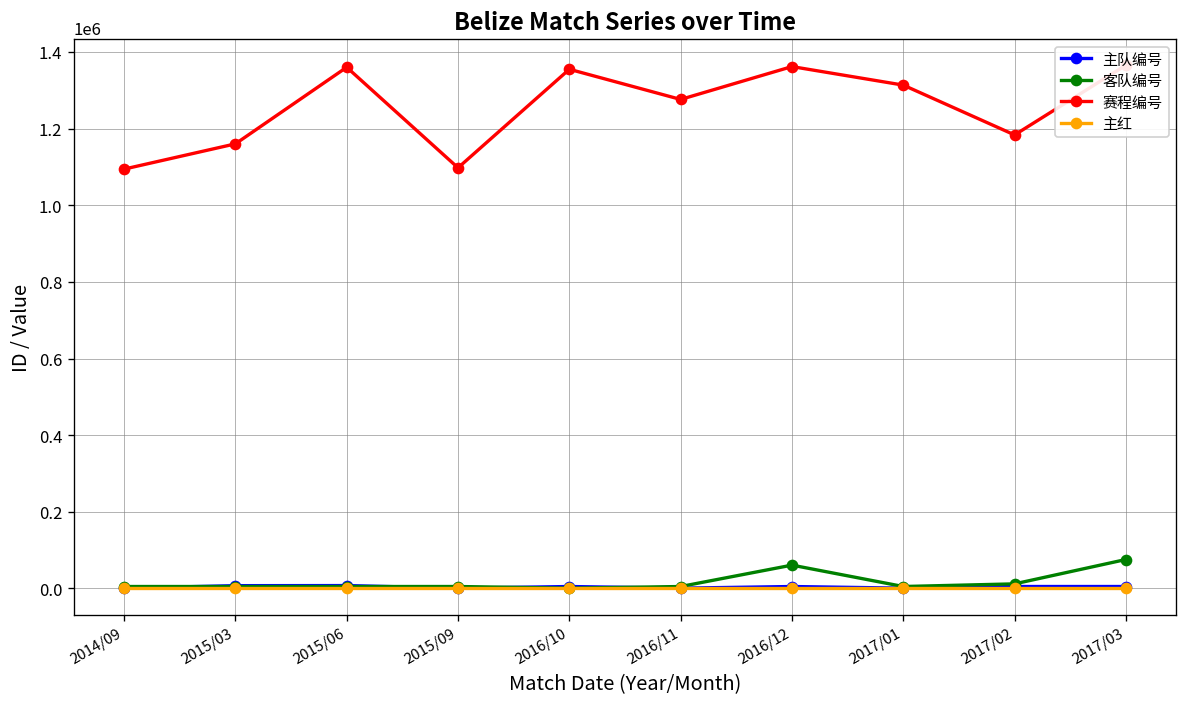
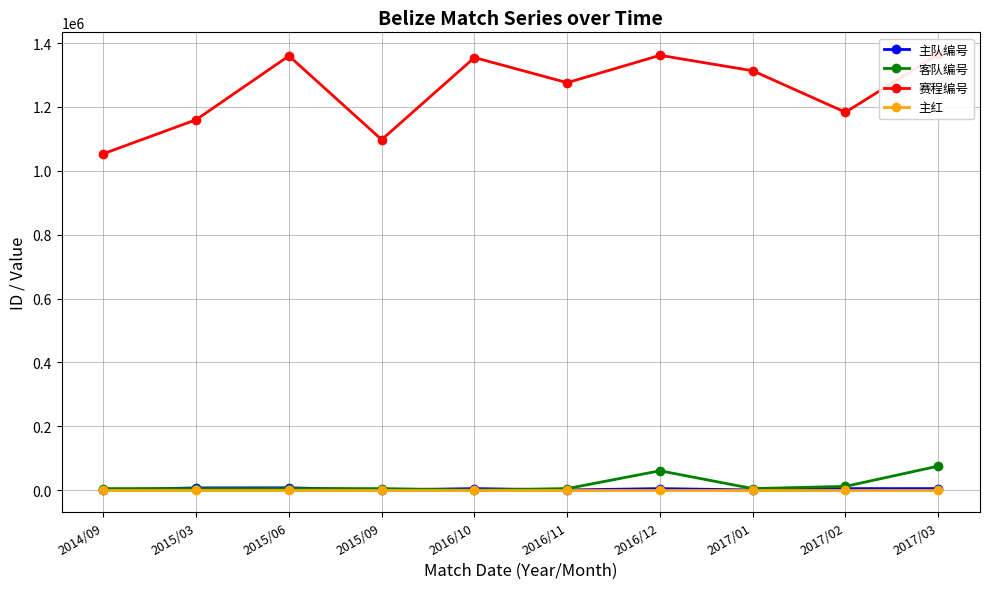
  {
    "客队编号": {
      "2016/12": 60000,
      "2017/03": 80000
    },
    "赛程编号": {
-     "2014/09": 1090000,
+     "2014/09": 1050000,
      "2015/03": 1160000,
      "2015/06": 1360000,
      "2015/09": 1100000,
      "2016/10": 1350000,
      "2016/11": 1280000,
      "2016/12": 1360000,
      "2017/01": 1310000,
      "2017/02": 1180000
    }
  }
